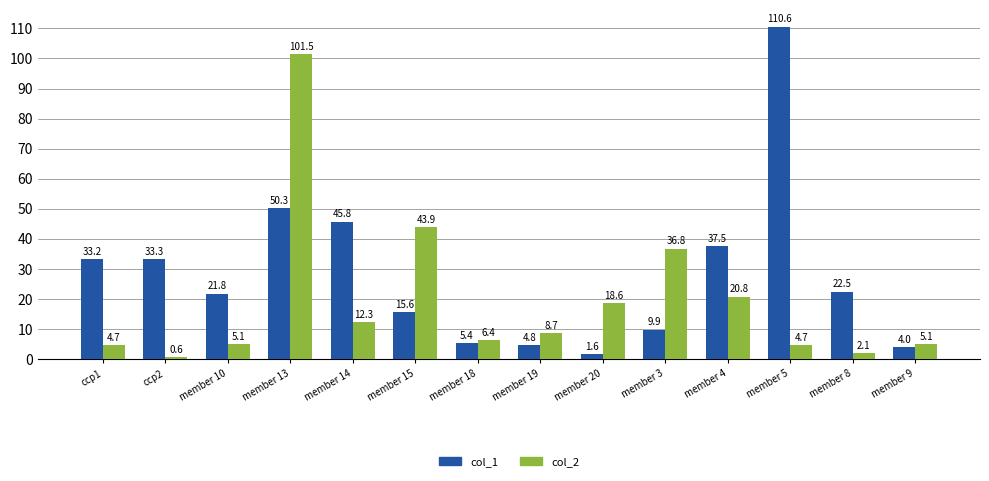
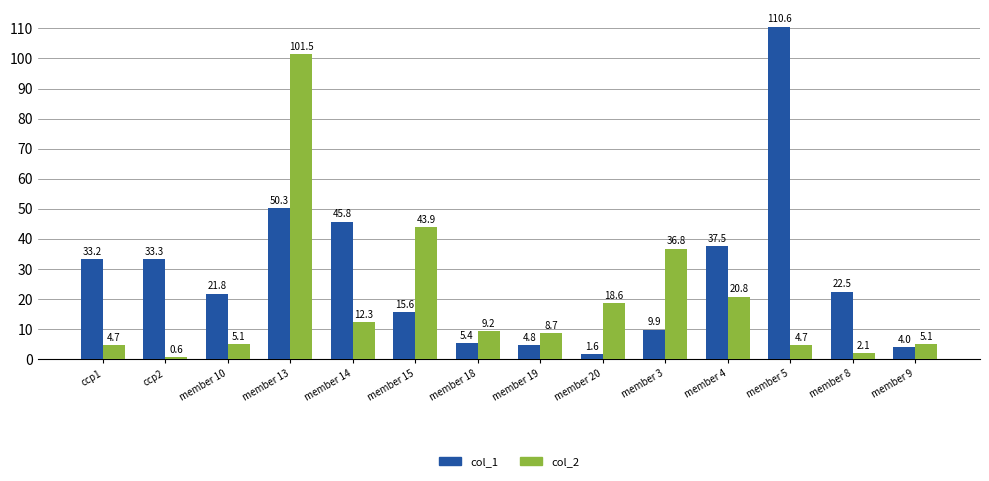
  {
    "col_1": {
      "ccp1": 33.2,
      "ccp2": 33.3,
      "member 10": 21.8,
      "member 13": 50.3,
      "member 14": 45.8,
      "member 15": 15.6,
      "member 18": 5.4,
      "member 19": 4.8,
      "member 20": 1.6,
      "member 3": 9.9,
      "member 4": 37.5,
      "member 5": 110.6,
      "member 8": 22.5,
      "member 9": 4.0
    },
    "col_2": {
      "ccp1": 4.7,
      "ccp2": 0.6,
      "member 10": 5.1,
      "member 13": 101.5,
      "member 14": 12.3,
      "member 15": 43.9,
-     "member 18": 6.4,
+     "member 18": 9.2,
      "member 19": 8.7,
      "member 20": 18.6,
      "member 3": 36.8,
      "member 4": 20.8,
      "member 5": 4.7,
      "member 8": 2.1,
      "member 9": 5.1
    }
  }
